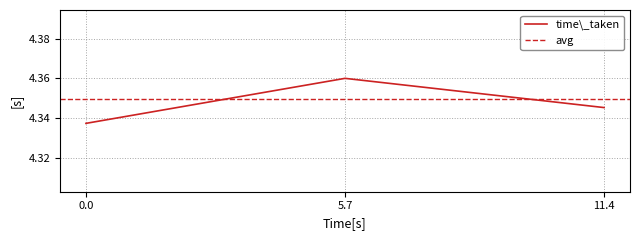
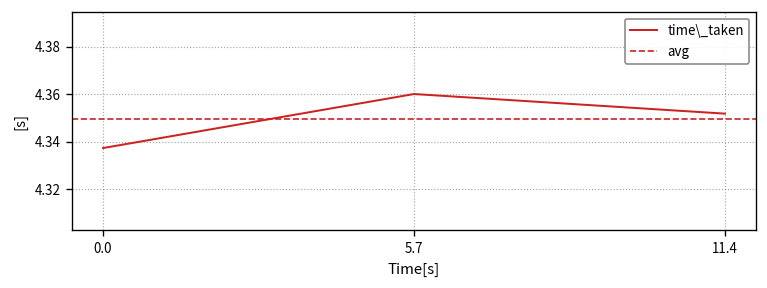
  {
    "0.0": 4.337,
    "5.7": 4.360,
-   "11.4": 4.345
+   "11.4": 4.352
  }
